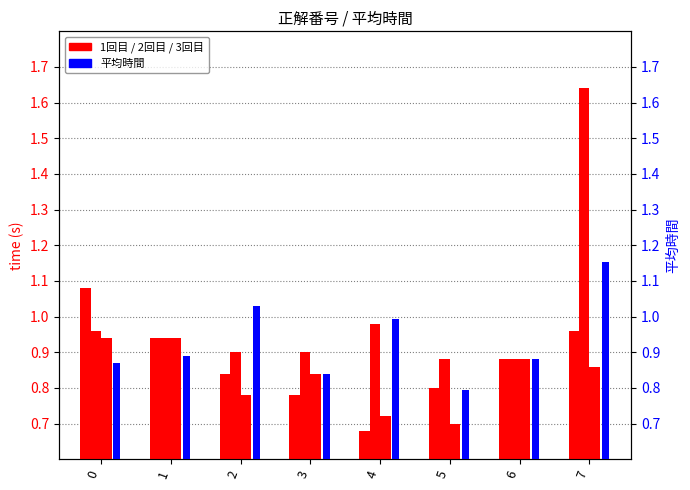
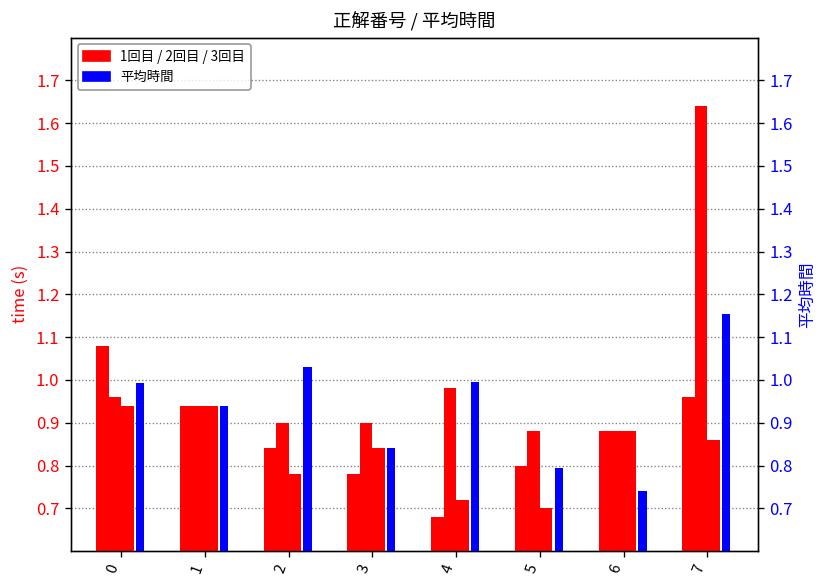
  {
    "平均時間": {
-     "0": 0.87,
-     "1": 0.89,
+     "0": 0.99,
+     "1": 0.94,
      "2": 1.03,
      "3": 0.84,
      "4": 0.99,
      "5": 0.79,
-     "6": 0.88,
+     "6": 0.74,
      "7": 1.15
    }
  }
